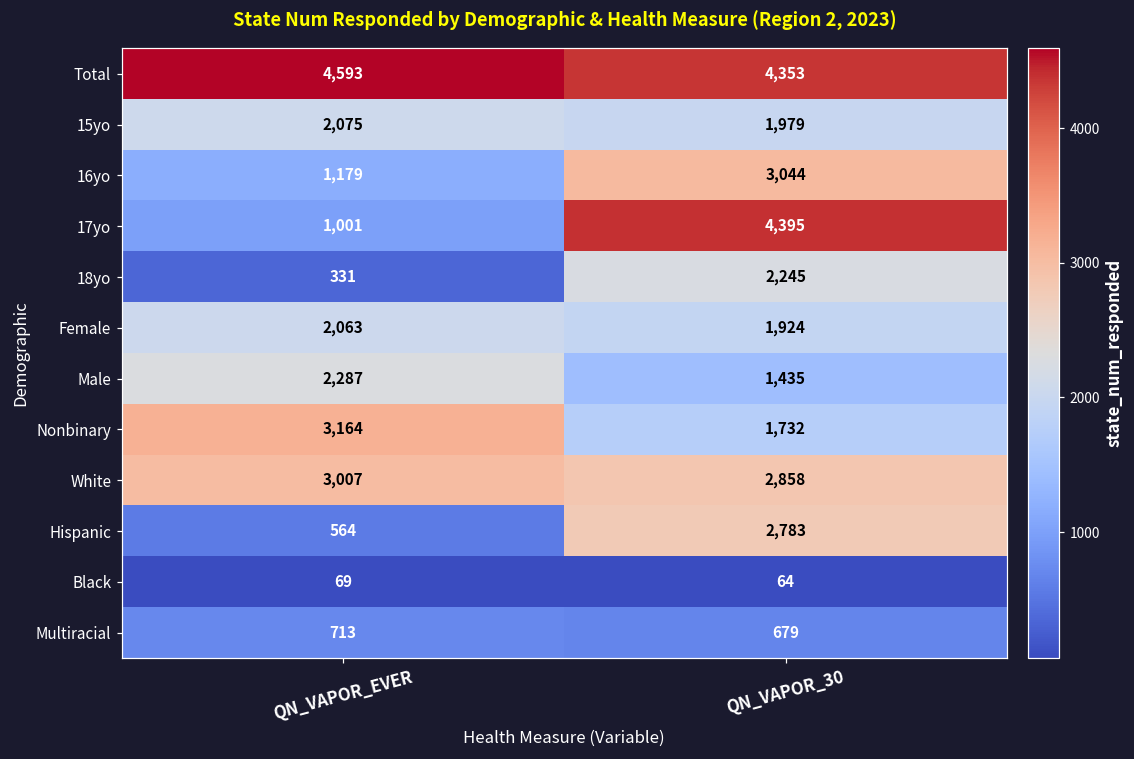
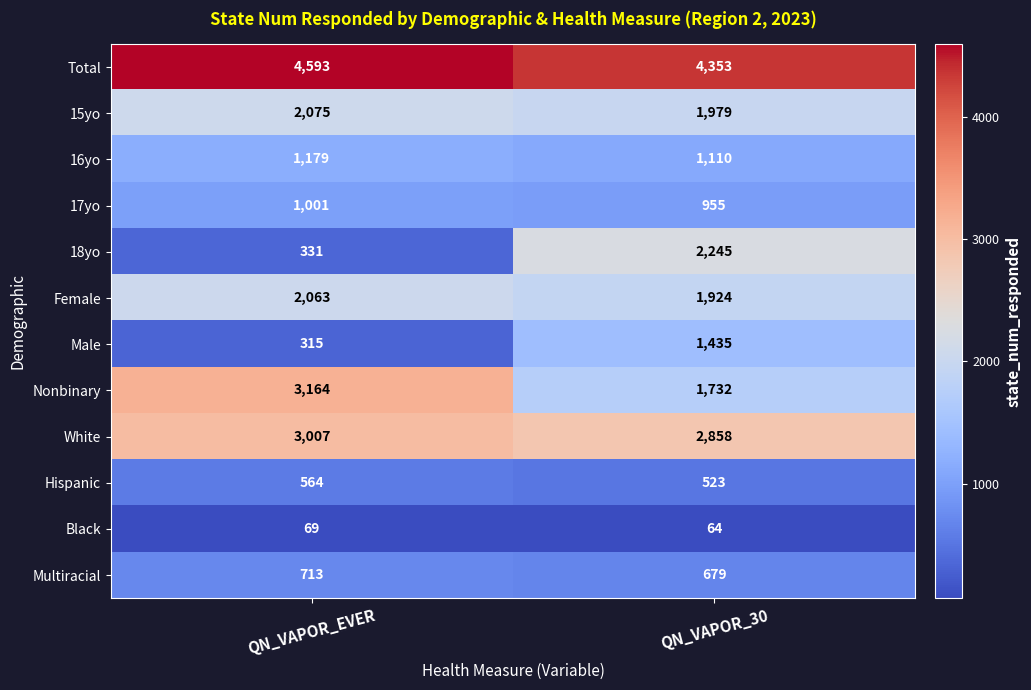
  {
    "Total": {
      "QN_VAPOR_EVER": "4,593",
      "QN_VAPOR_30": "4,353"
    },
    "15yo": {
      "QN_VAPOR_EVER": "2,075",
      "QN_VAPOR_30": "1,979"
    },
    "16yo": {
      "QN_VAPOR_EVER": "1,179",
-     "QN_VAPOR_30": "3,044"
+     "QN_VAPOR_30": "1,110"
    },
    "17yo": {
      "QN_VAPOR_EVER": "1,001",
-     "QN_VAPOR_30": "4,395"
+     "QN_VAPOR_30": "955"
    },
    "18yo": {
      "QN_VAPOR_EVER": "331",
      "QN_VAPOR_30": "2,245"
    },
    "Female": {
      "QN_VAPOR_EVER": "2,063",
      "QN_VAPOR_30": "1,924"
    },
    "Male": {
-     "QN_VAPOR_EVER": "2,287",
+     "QN_VAPOR_EVER": "315",
      "QN_VAPOR_30": "1,435"
    },
    "Nonbinary": {
      "QN_VAPOR_EVER": "3,164",
      "QN_VAPOR_30": "1,732"
    },
    "White": {
      "QN_VAPOR_EVER": "3,007",
      "QN_VAPOR_30": "2,858"
    },
    "Hispanic": {
      "QN_VAPOR_EVER": "564",
-     "QN_VAPOR_30": "2,783"
+     "QN_VAPOR_30": "523"
    },
    "Black": {
      "QN_VAPOR_EVER": "69",
      "QN_VAPOR_30": "64"
    },
    "Multiracial": {
      "QN_VAPOR_EVER": "713",
      "QN_VAPOR_30": "679"
    }
  }
